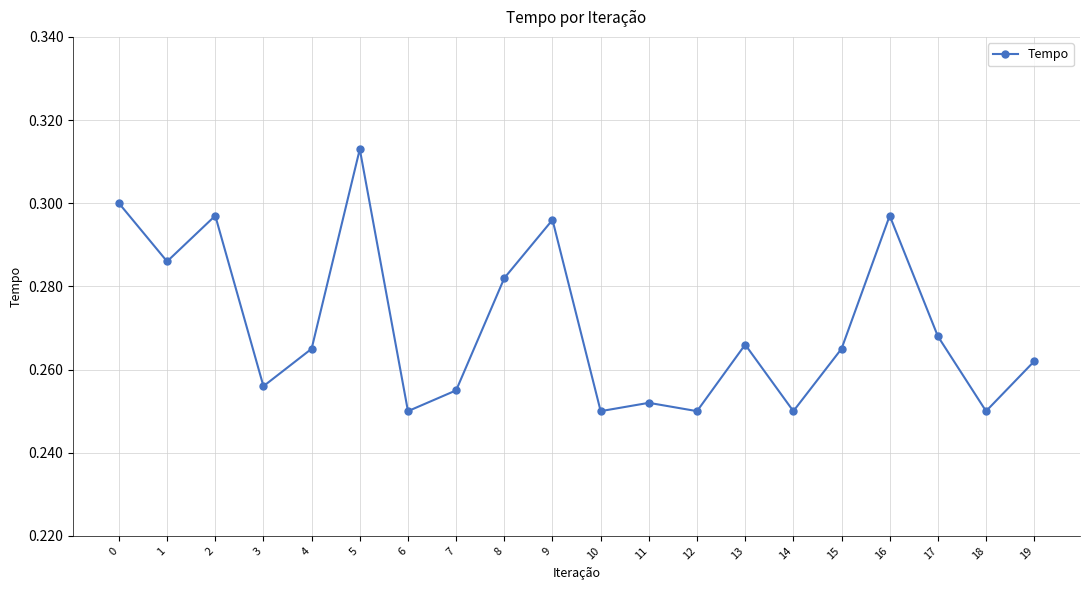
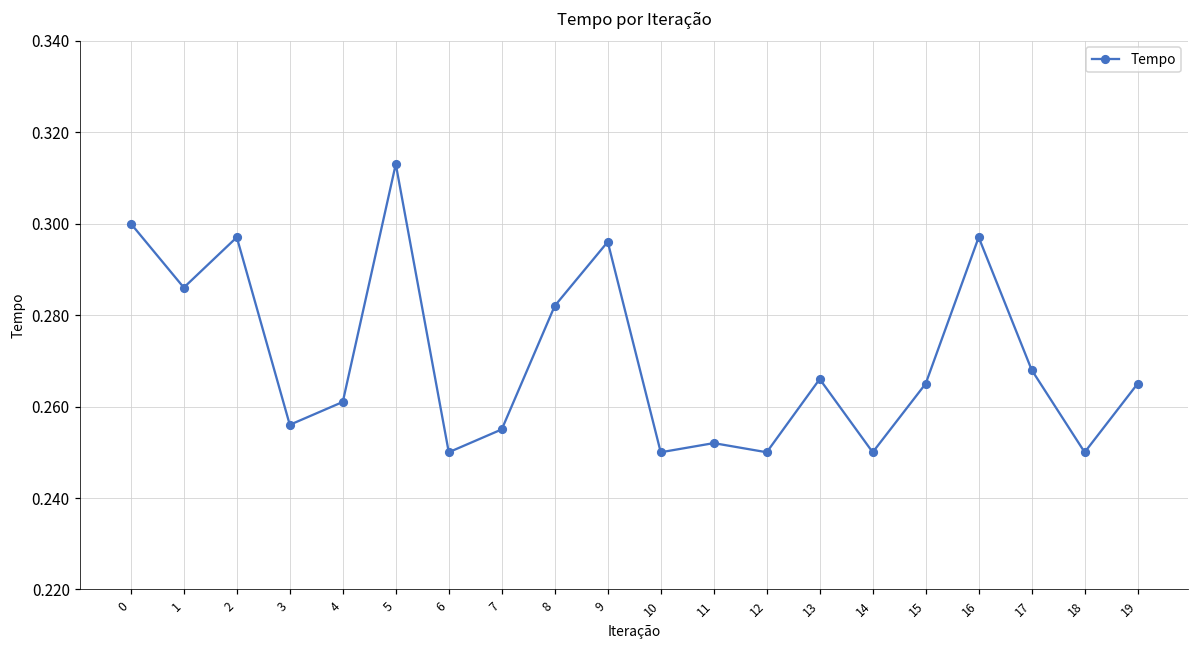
  {
    "0": 0.300,
    "1": 0.286,
    "2": 0.297,
    "3": 0.256,
-   "4": 0.265,
+   "4": 0.261,
    "5": 0.313,
    "6": 0.250,
    "7": 0.255,
    "8": 0.282,
    "9": 0.296,
    "10": 0.250,
    "11": 0.252,
    "12": 0.250,
    "13": 0.266,
    "14": 0.250,
    "15": 0.265,
    "16": 0.297,
    "17": 0.268,
    "18": 0.250,
-   "19": 0.262
+   "19": 0.265
  }
